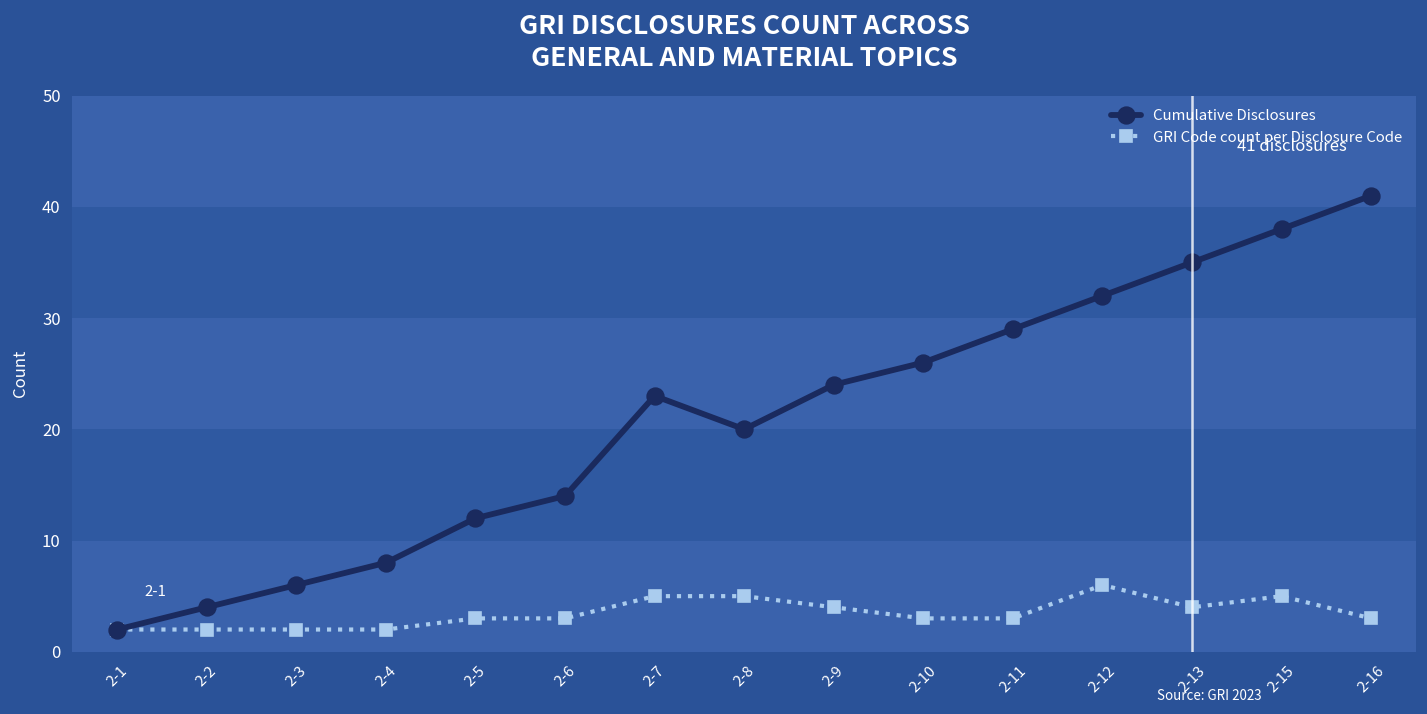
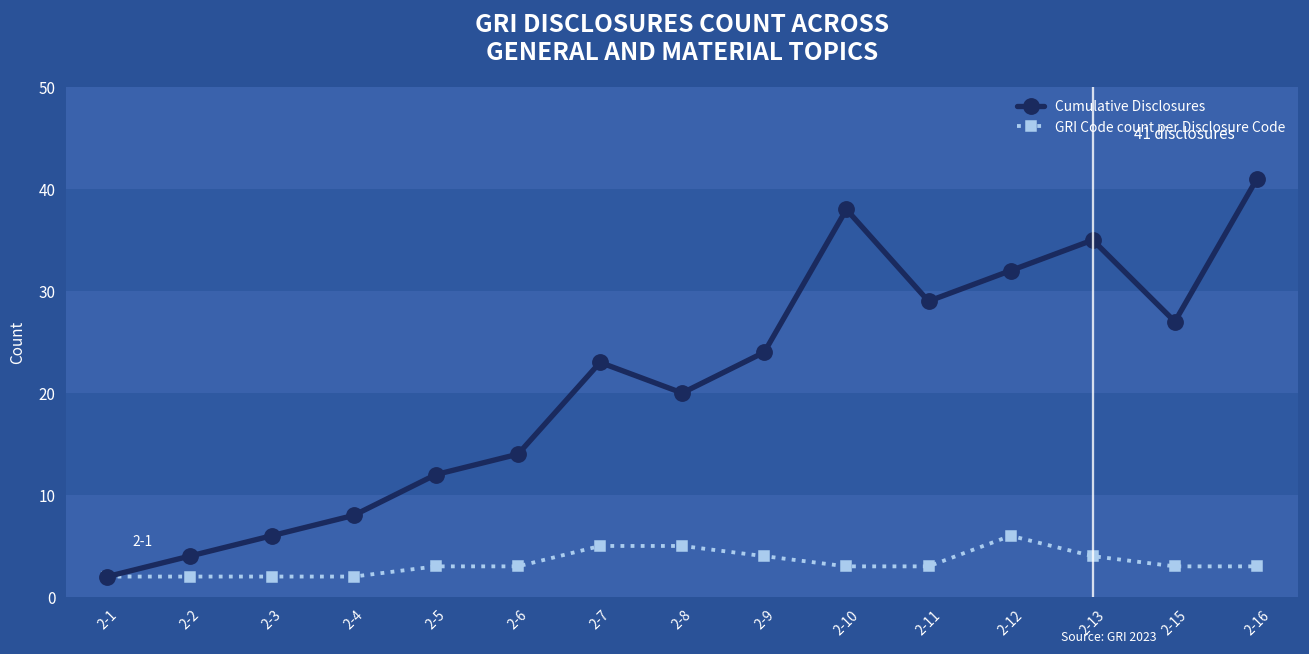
  {
    "Cumulative Disclosures": {
      "2-2": 4,
      "2-3": 6,
      "2-4": 8,
      "2-5": 12,
      "2-6": 14,
      "2-7": 23,
      "2-8": 20,
      "2-9": 24,
-     "2-10": 26,
+     "2-10": 38,
      "2-11": 29,
      "2-12": 32,
      "2-13": 35,
-     "2-15": 38,
+     "2-15": 27,
      "2-16": 41
    },
    "GRI Code count per Disclosure Code": {
      "2-2": 2,
      "2-3": 2,
      "2-4": 2,
      "2-5": 3,
      "2-6": 3,
      "2-7": 5,
      "2-8": 5,
      "2-9": 4,
      "2-10": 3,
      "2-11": 3,
      "2-12": 6,
      "2-13": 4,
-     "2-15": 5,
+     "2-15": 3,
      "2-16": 3
    }
  }
